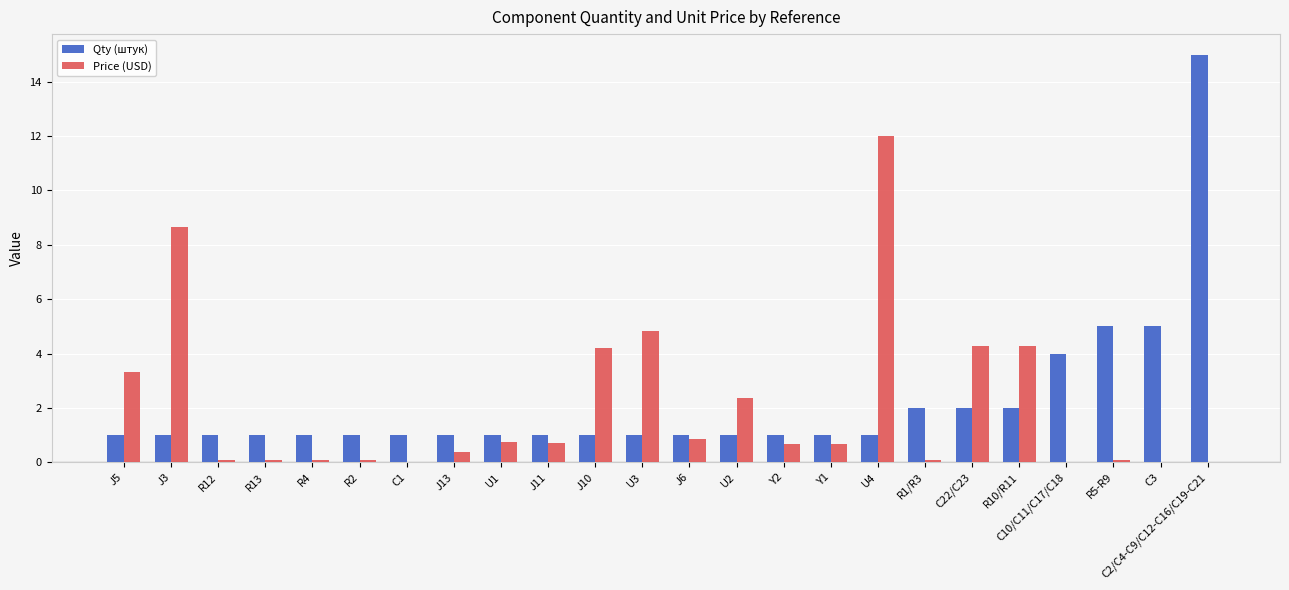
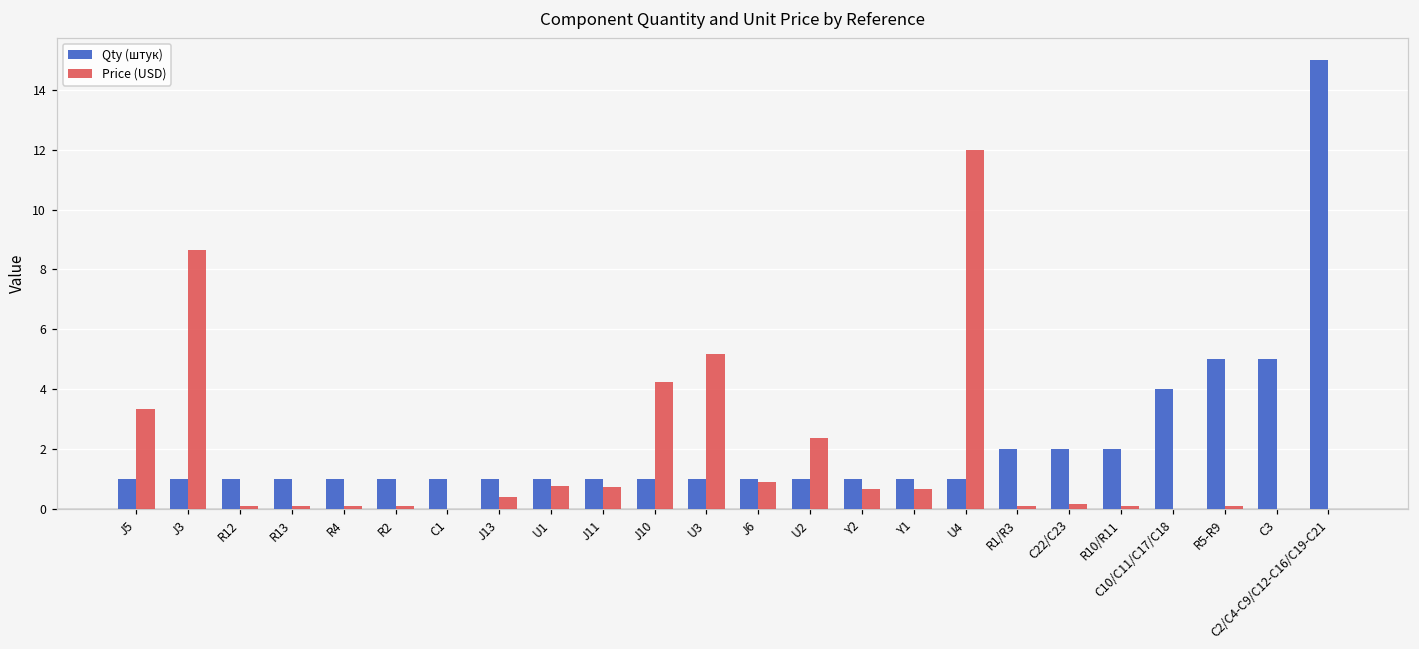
  {
    "Qty (штук)": {
      "J5": 1.0,
      "J3": 1.0,
      "R12": 1.0,
      "R13": 1.0,
      "R4": 1.0,
      "R2": 1.0,
      "C1": 1.0,
      "J13": 1.0,
      "U1": 1.0,
      "J11": 1.0,
      "J10": 1.0,
      "U3": 1.0,
      "J6": 1.0,
      "U2": 1.0,
      "Y2": 1.0,
      "Y1": 1.0,
      "U4": 1.0,
      "R1/R3": 2.0,
      "C22/C23": 2.0,
      "R10/R11": 2.0,
      "C10/C11/C17/C18": 4.0,
      "R5-R9": 5.0,
      "C3": 5.0,
      "C2/C4-C9/C12-C16/C19-C21": 15.0
    },
    "Price (USD)": {
      "J5": 3.3,
      "J3": 8.7,
      "R12": 0.1,
      "R13": 0.1,
      "R4": 0.1,
      "R2": 0.1,
      "C1": 0.0,
      "J13": 0.4,
      "U1": 0.8,
      "J11": 0.7,
      "J10": 4.2,
-     "U3": 4.8,
+     "U3": 5.2,
      "J6": 0.9,
      "U2": 2.4,
      "Y2": 0.7,
      "Y1": 0.7,
      "U4": 12.0,
      "R1/R3": 0.1,
-     "C22/C23": 4.3,
-     "R10/R11": 4.3,
+     "C22/C23": 0.2,
+     "R10/R11": 0.1,
      "C10/C11/C17/C18": 0.0,
      "R5-R9": 0.1,
      "C3": 0.0,
      "C2/C4-C9/C12-C16/C19-C21": 0.0
    }
  }
